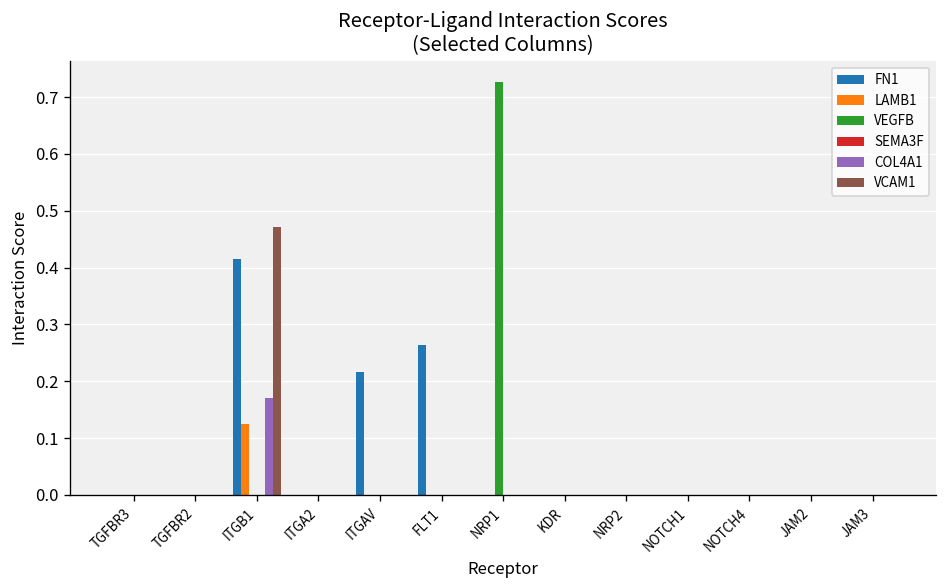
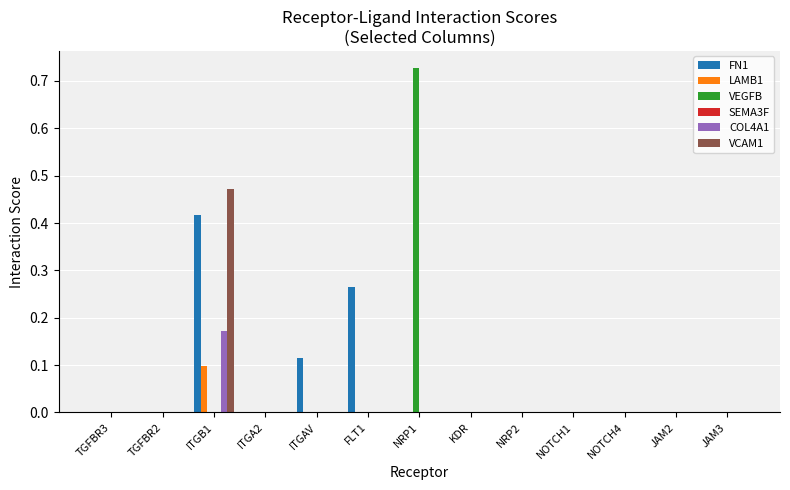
  {
    "FN1": {
      "TGFBR3": 0.00,
      "TGFBR2": 0.00,
      "ITGB1": 0.42,
      "ITGA2": 0.00,
-     "ITGAV": 0.22,
+     "ITGAV": 0.12,
      "FLT1": 0.26,
      "NRP1": 0.00,
      "KDR": 0.00,
      "NRP2": 0.00,
      "NOTCH1": 0.00,
      "NOTCH4": 0.00,
      "JAM2": 0.00,
      "JAM3": 0.00
    },
    "LAMB1": {
      "TGFBR3": 0.00,
      "TGFBR2": 0.00,
-     "ITGB1": 0.13,
+     "ITGB1": 0.10,
      "ITGA2": 0.00,
      "ITGAV": 0.00,
      "FLT1": 0.00,
      "NRP1": 0.00,
      "KDR": 0.00,
      "NRP2": 0.00,
      "NOTCH1": 0.00,
      "NOTCH4": 0.00,
      "JAM2": 0.00,
      "JAM3": 0.00
    },
    "VEGFB": {
      "TGFBR3": 0.00,
      "TGFBR2": 0.00,
      "ITGB1": 0.00,
      "ITGA2": 0.00,
      "ITGAV": 0.00,
      "FLT1": 0.00,
      "NRP1": 0.73,
      "KDR": 0.00,
      "NRP2": 0.00,
      "NOTCH1": 0.00,
      "NOTCH4": 0.00,
      "JAM2": 0.00,
      "JAM3": 0.00
    },
    "SEMA3F": {
      "TGFBR3": 0.00,
      "TGFBR2": 0.00,
      "ITGB1": 0.00,
      "ITGA2": 0.00,
      "ITGAV": 0.00,
      "FLT1": 0.00,
      "NRP1": 0.00,
      "KDR": 0.00,
      "NRP2": 0.00,
      "NOTCH1": 0.00,
      "NOTCH4": 0.00,
      "JAM2": 0.00,
      "JAM3": 0.00
    },
    "COL4A1": {
      "TGFBR3": 0.00,
      "TGFBR2": 0.00,
      "ITGB1": 0.17,
      "ITGA2": 0.00,
      "ITGAV": 0.00,
      "FLT1": 0.00,
      "NRP1": 0.00,
      "KDR": 0.00,
      "NRP2": 0.00,
      "NOTCH1": 0.00,
      "NOTCH4": 0.00,
      "JAM2": 0.00,
      "JAM3": 0.00
    },
    "VCAM1": {
      "TGFBR3": 0.00,
      "TGFBR2": 0.00,
      "ITGB1": 0.47,
      "ITGA2": 0.00,
      "ITGAV": 0.00,
      "FLT1": 0.00,
      "NRP1": 0.00,
      "KDR": 0.00,
      "NRP2": 0.00,
      "NOTCH1": 0.00,
      "NOTCH4": 0.00,
      "JAM2": 0.00,
      "JAM3": 0.00
    }
  }
